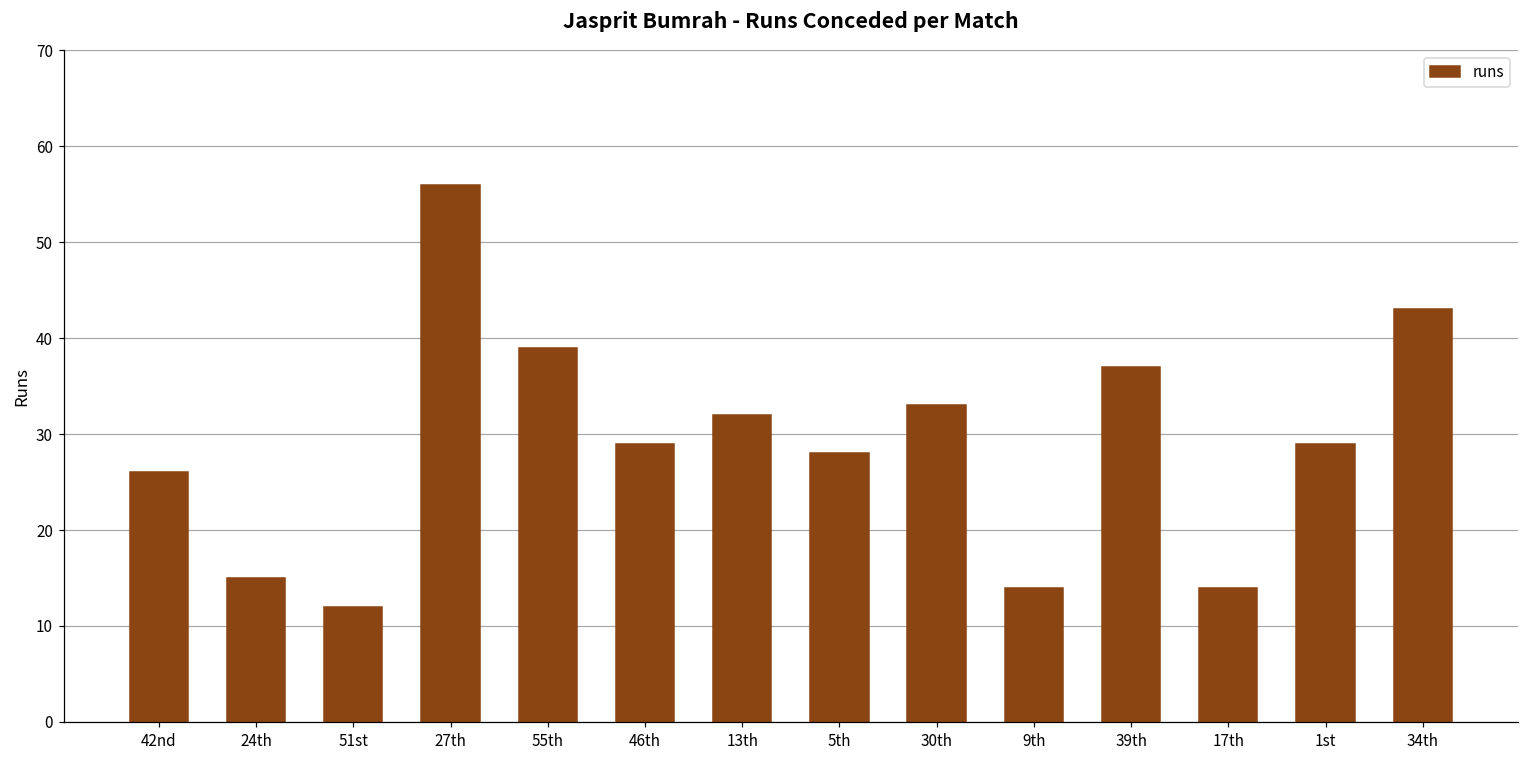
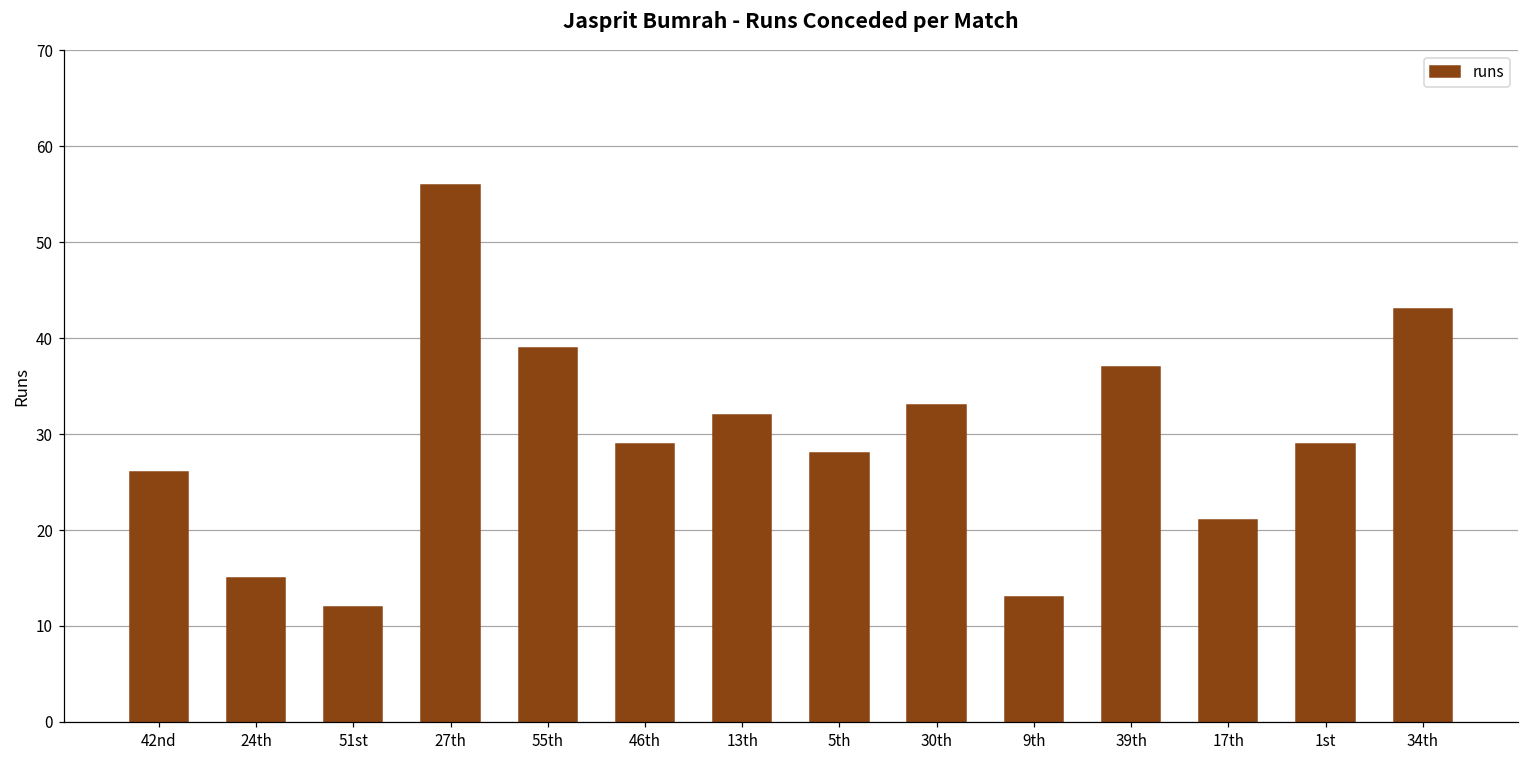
  {
    "42nd": 26,
    "24th": 15,
    "51st": 12,
    "27th": 56,
    "55th": 39,
    "46th": 29,
    "13th": 32,
    "5th": 28,
    "30th": 33,
-   "9th": 14,
+   "9th": 13,
    "39th": 37,
-   "17th": 14,
+   "17th": 21,
    "1st": 29,
    "34th": 43
  }
